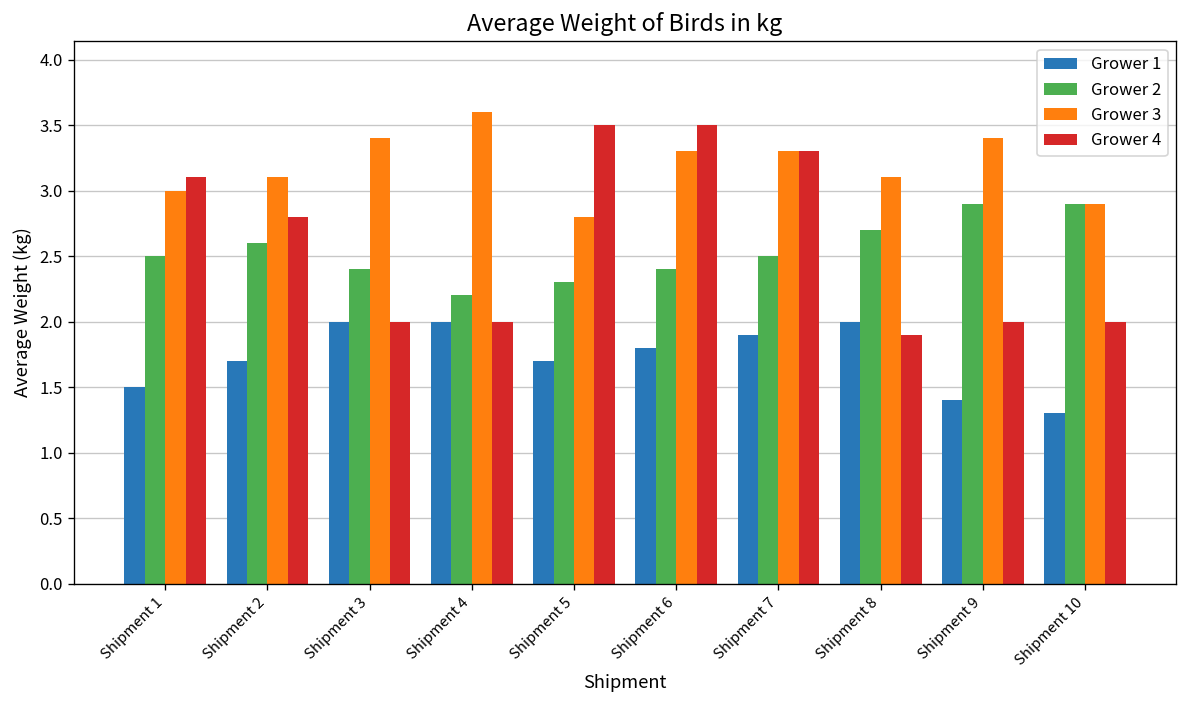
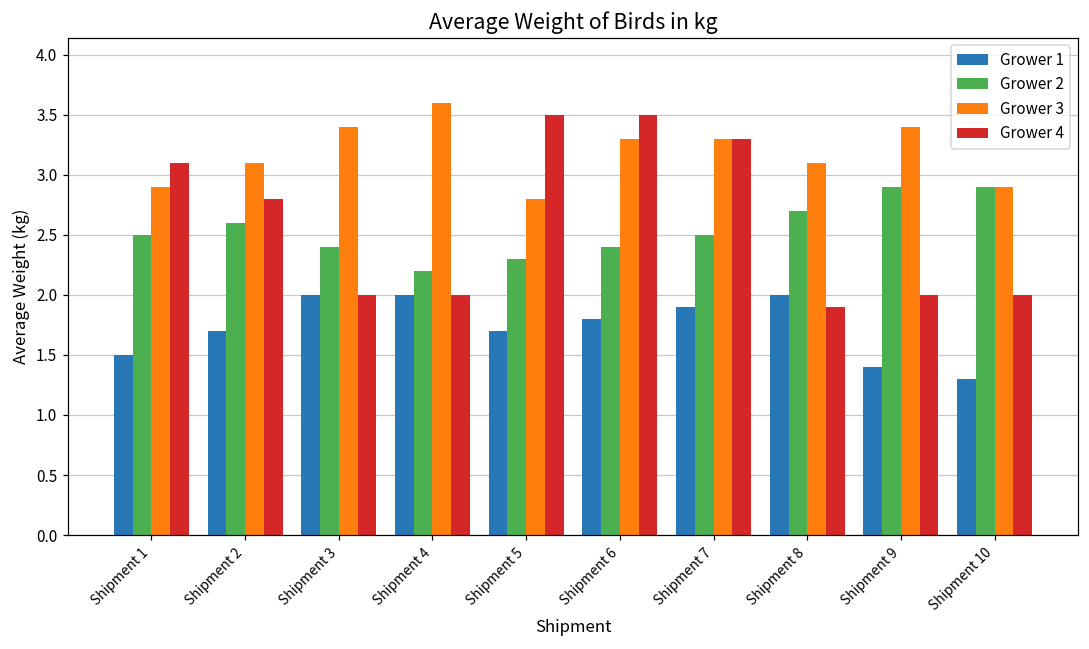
  {
    "Grower 1": {
      "Shipment 1": 1.5,
      "Shipment 2": 1.7,
      "Shipment 3": 2.0,
      "Shipment 4": 2.0,
      "Shipment 5": 1.7,
      "Shipment 6": 1.8,
      "Shipment 7": 1.9,
      "Shipment 8": 2.0,
      "Shipment 9": 1.4,
      "Shipment 10": 1.3
    },
    "Grower 2": {
      "Shipment 1": 2.5,
      "Shipment 2": 2.6,
      "Shipment 3": 2.4,
      "Shipment 4": 2.2,
      "Shipment 5": 2.3,
      "Shipment 6": 2.4,
      "Shipment 7": 2.5,
      "Shipment 8": 2.7,
      "Shipment 9": 2.9,
      "Shipment 10": 2.9
    },
    "Grower 3": {
-     "Shipment 1": 3.0,
+     "Shipment 1": 2.9,
      "Shipment 2": 3.1,
      "Shipment 3": 3.4,
      "Shipment 4": 3.6,
      "Shipment 5": 2.8,
      "Shipment 6": 3.3,
      "Shipment 7": 3.3,
      "Shipment 8": 3.1,
      "Shipment 9": 3.4,
      "Shipment 10": 2.9
    },
    "Grower 4": {
      "Shipment 1": 3.1,
      "Shipment 2": 2.8,
      "Shipment 3": 2.0,
      "Shipment 4": 2.0,
      "Shipment 5": 3.5,
      "Shipment 6": 3.5,
      "Shipment 7": 3.3,
      "Shipment 8": 1.9,
      "Shipment 9": 2.0,
      "Shipment 10": 2.0
    }
  }
